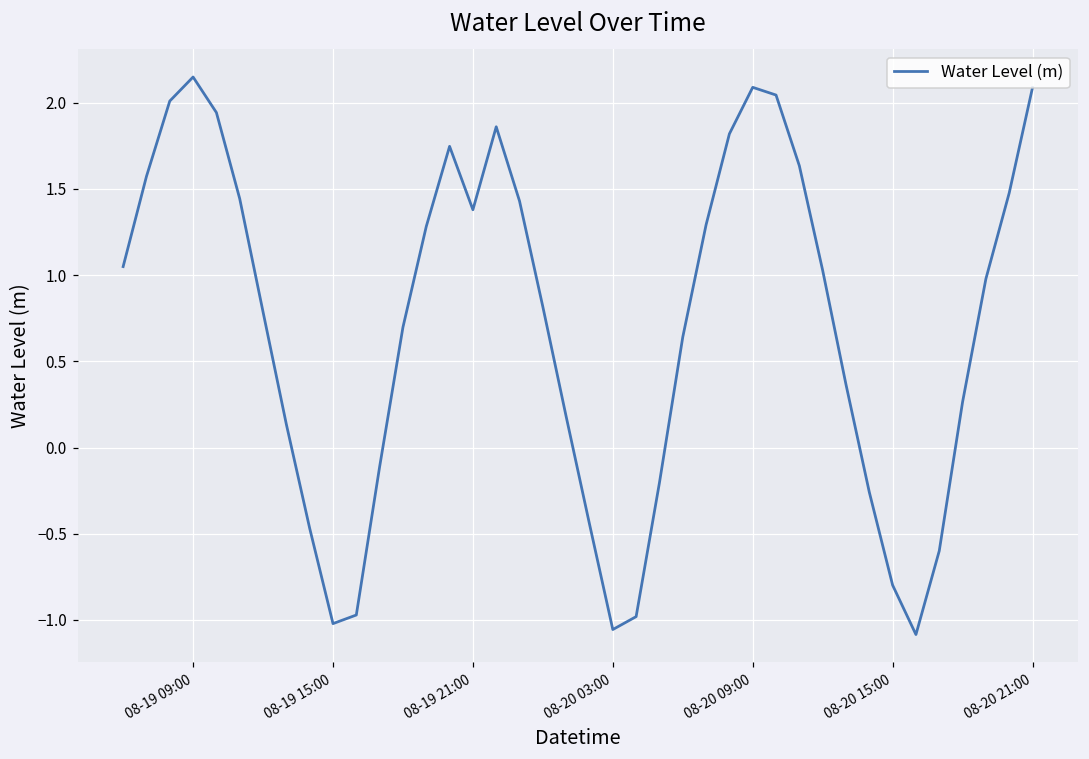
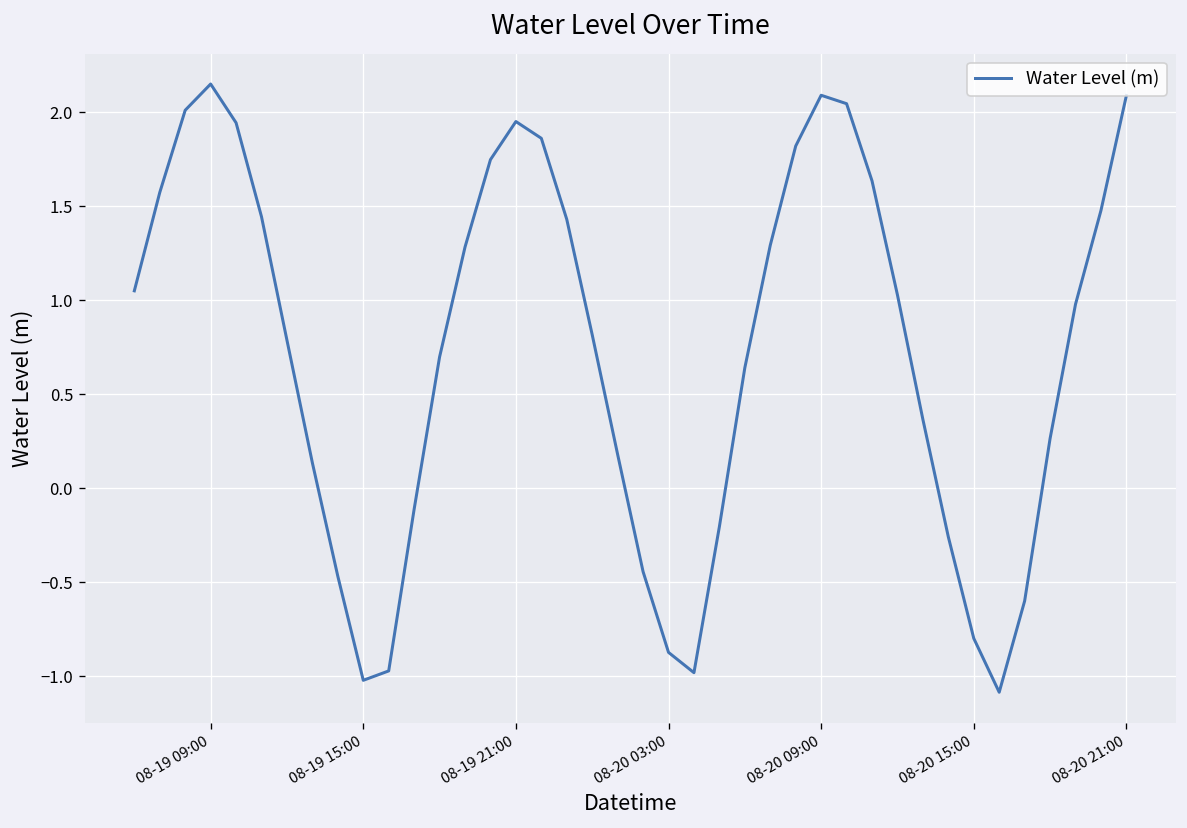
  {
    "08-19 09:00": 2.15,
    "08-19 15:00": -1.02,
-   "08-19 21:00": 1.38,
-   "08-20 03:00": -1.06,
+   "08-19 21:00": 1.95,
+   "08-20 03:00": -0.87,
    "08-20 09:00": 2.09,
    "08-20 15:00": -0.80
  }
